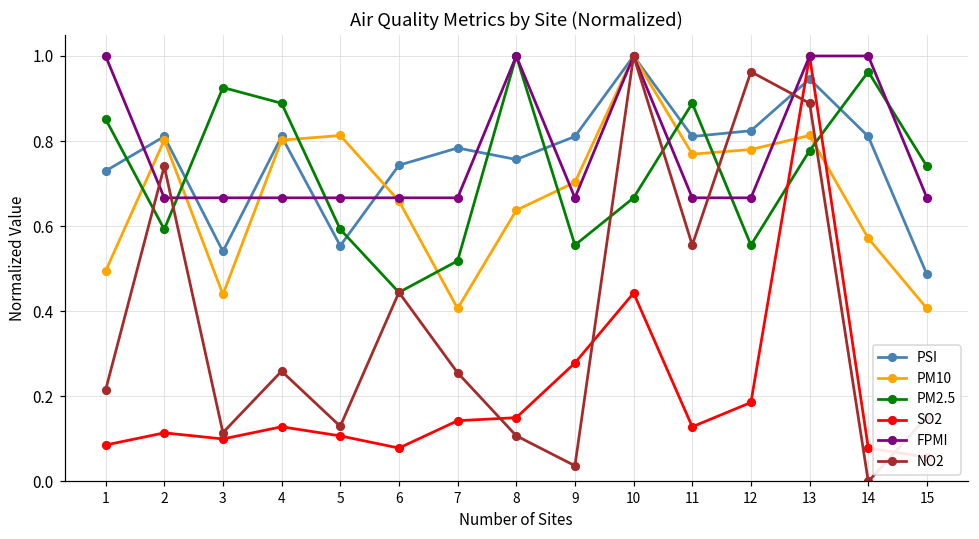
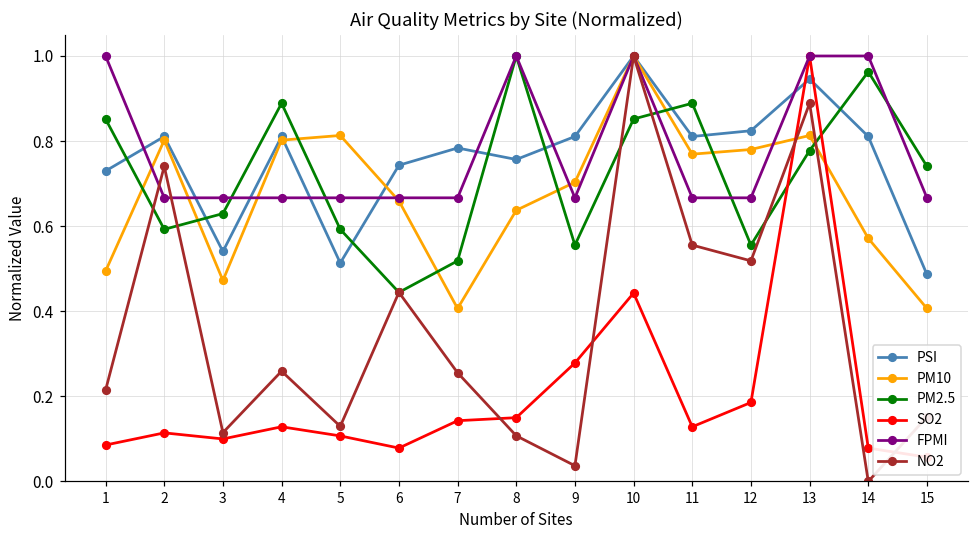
  {
    "PSI": {
      "1": 0.73,
      "2": 0.81,
      "3": 0.54,
      "4": 0.81,
-     "5": 0.55,
+     "5": 0.51,
      "6": 0.74,
      "7": 0.78,
      "8": 0.76,
      "9": 0.81,
      "11": 0.81,
      "12": 0.82,
      "13": 0.95,
      "14": 0.81,
      "15": 0.49
    },
    "PM10": {
      "1": 0.49,
      "2": 0.80,
-     "3": 0.44,
+     "3": 0.47,
      "4": 0.80,
      "5": 0.81,
      "6": 0.66,
      "7": 0.41,
      "8": 0.64,
      "9": 0.70,
      "11": 0.77,
      "12": 0.78,
      "13": 0.81,
      "14": 0.57,
      "15": 0.41
    },
    "PM2.5": {
      "1": 0.85,
      "2": 0.59,
-     "3": 0.93,
+     "3": 0.63,
      "4": 0.89,
      "5": 0.59,
      "7": 0.52,
      "9": 0.56,
-     "10": 0.67,
+     "10": 0.85,
      "11": 0.89,
      "12": 0.56,
      "13": 0.78,
      "14": 0.96,
      "15": 0.74
    },
    "SO2": {
      "1": 0.09,
      "2": 0.11,
      "3": 0.10,
      "4": 0.13,
      "5": 0.11,
      "6": 0.08,
      "7": 0.14,
      "8": 0.15,
      "9": 0.28,
      "10": 0.44,
      "11": 0.13,
      "12": 0.19,
      "14": 0.08
    },
    "FPMI": {
      "1": 1.00,
      "2": 0.67,
      "3": 0.67,
      "4": 0.67,
      "5": 0.67,
      "6": 0.67,
      "7": 0.67,
      "9": 0.67,
      "11": 0.67,
      "12": 0.67,
      "14": 1.00,
      "15": 0.67
    },
    "NO2": {
      "1": 0.21,
      "2": 0.74,
      "3": 0.11,
      "4": 0.26,
      "5": 0.13,
      "7": 0.26,
      "8": 0.11,
      "9": 0.04,
      "11": 0.56,
-     "12": 0.96,
+     "12": 0.52,
      "13": 0.89,
      "14": 0.00
    }
  }
